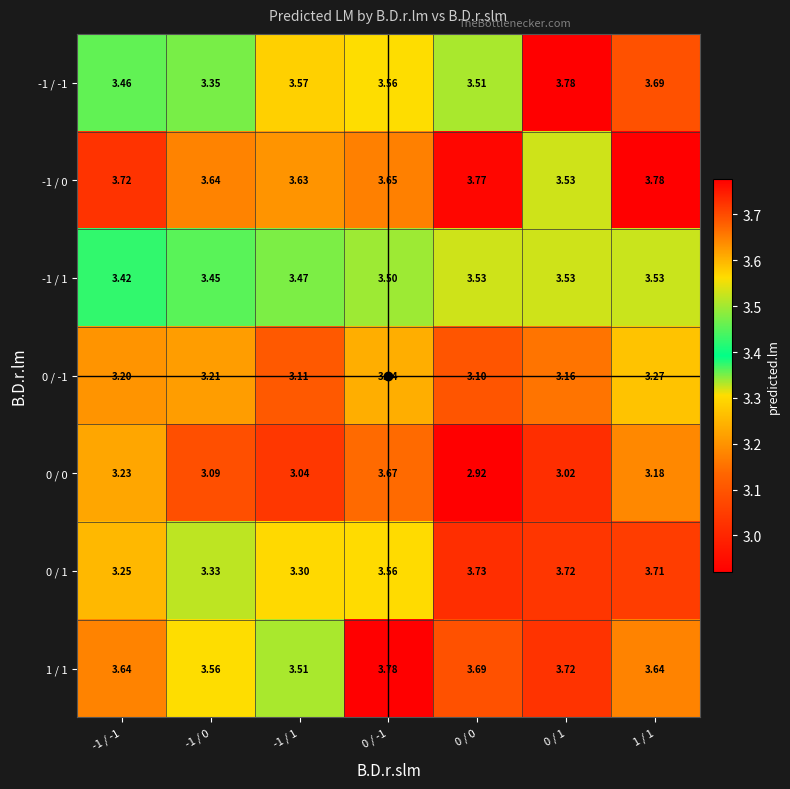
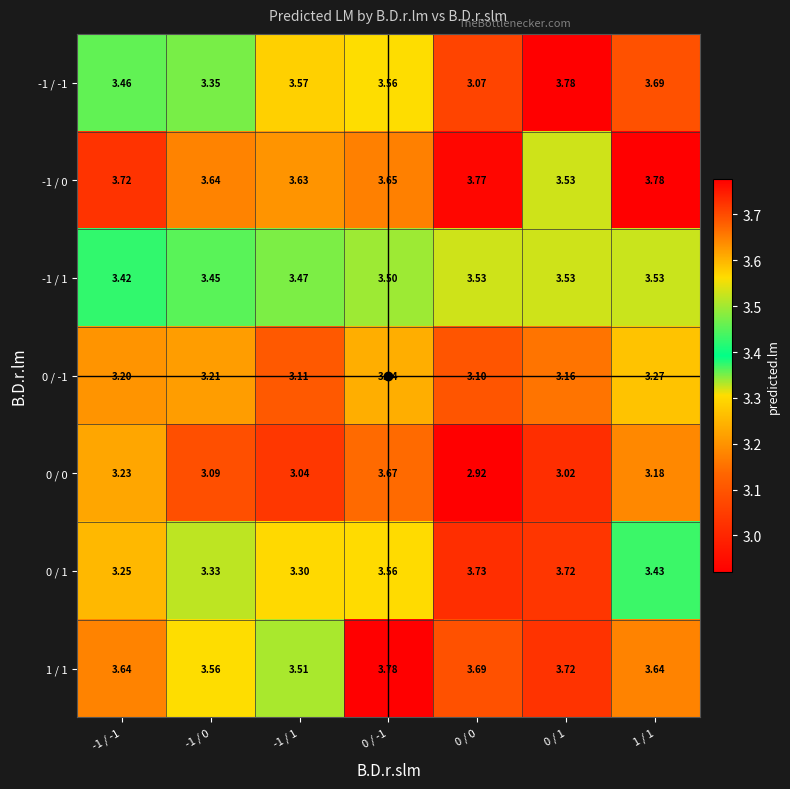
  {
    "-1 / -1": {
      "-1 / -1": 3.46,
      "-1 / 0": 3.35,
      "-1 / 1": 3.57,
      "0 / -1": 3.56,
-     "0 / 0": 3.51,
+     "0 / 0": 3.07,
      "0 / 1": 3.78,
      "1 / 1": 3.69
    },
    "-1 / 0": {
      "-1 / -1": 3.72,
      "-1 / 0": 3.64,
      "-1 / 1": 3.63,
      "0 / -1": 3.65,
      "0 / 0": 3.77,
      "0 / 1": 3.53,
      "1 / 1": 3.78
    },
    "-1 / 1": {
      "-1 / -1": 3.42,
      "-1 / 0": 3.45,
      "-1 / 1": 3.47,
      "0 / -1": 3.50,
      "0 / 0": 3.53,
      "0 / 1": 3.53,
      "1 / 1": 3.53
    },
    "0 / -1": {
      "-1 / -1": 3.20,
      "-1 / 0": 3.21,
      "-1 / 1": 3.11,
      "0 / 0": 3.10,
      "0 / 1": 3.16,
      "1 / 1": 3.27
    },
    "0 / 0": {
      "-1 / -1": 3.23,
      "-1 / 0": 3.09,
      "-1 / 1": 3.04,
      "0 / -1": 3.67,
      "0 / 0": 2.92,
      "0 / 1": 3.02,
      "1 / 1": 3.18
    },
    "0 / 1": {
      "-1 / -1": 3.25,
      "-1 / 0": 3.33,
      "-1 / 1": 3.30,
      "0 / -1": 3.56,
      "0 / 0": 3.73,
      "0 / 1": 3.72,
-     "1 / 1": 3.71
+     "1 / 1": 3.43
    },
    "1 / 1": {
      "-1 / -1": 3.64,
      "-1 / 0": 3.56,
      "-1 / 1": 3.51,
      "0 / -1": 3.78,
      "0 / 0": 3.69,
      "0 / 1": 3.72,
      "1 / 1": 3.64
    }
  }
